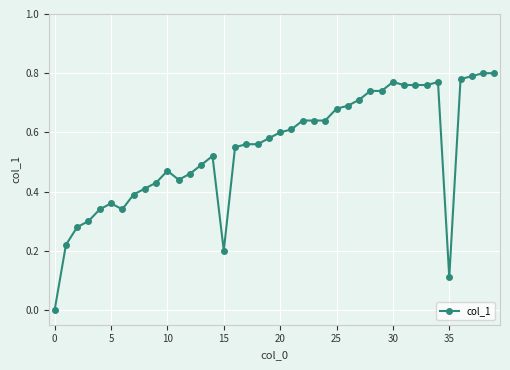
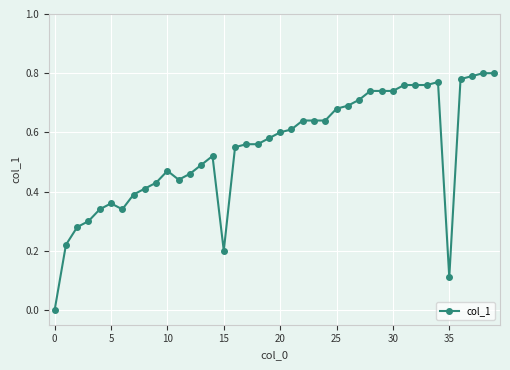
  {
    "0": 0.00,
    "5": 0.36,
    "10": 0.47,
    "15": 0.20,
    "20": 0.60,
    "25": 0.68,
-   "30": 0.77,
+   "30": 0.74,
    "35": 0.11
  }
